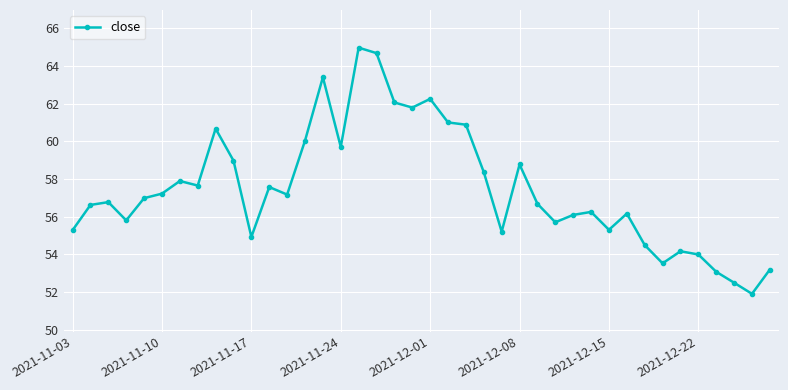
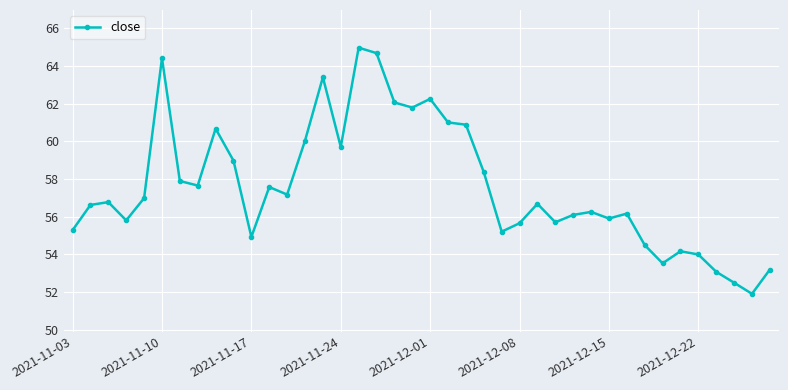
  {
    "2021-11-03": 55.3,
-   "2021-11-10": 57.2,
+   "2021-11-10": 64.4,
    "2021-11-17": 54.9,
    "2021-11-24": 59.7,
    "2021-12-01": 62.3,
-   "2021-12-08": 58.8,
-   "2021-12-15": 55.3,
+   "2021-12-08": 55.7,
+   "2021-12-15": 55.9,
    "2021-12-22": 54.0
  }
